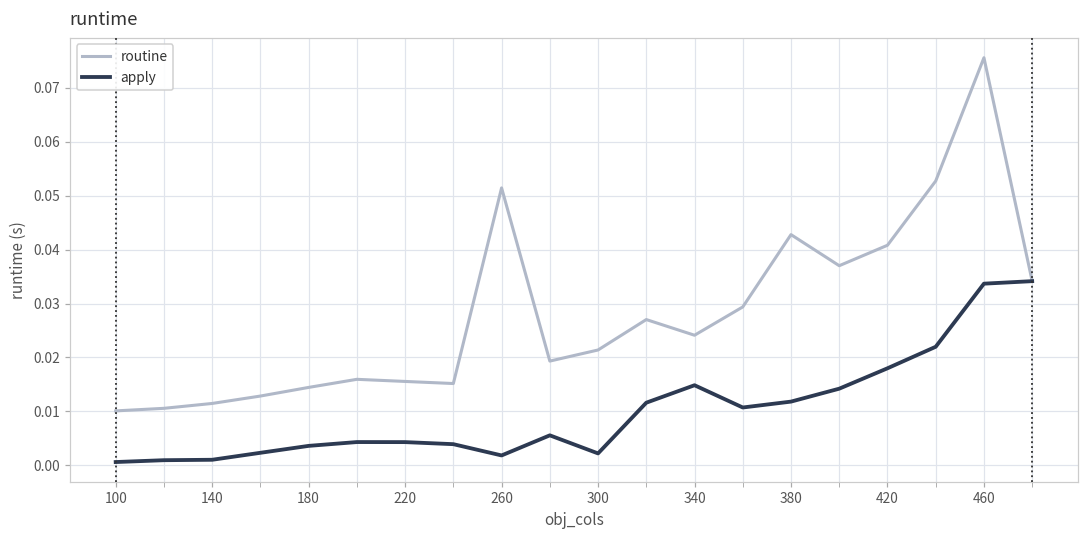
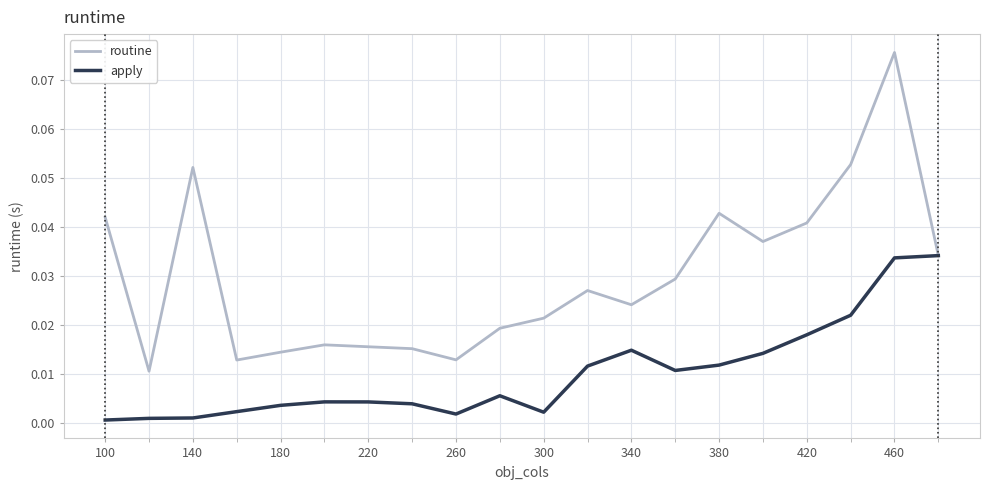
  {
    "routine": {
-     "100": 0.010,
-     "140": 0.011,
+     "100": 0.042,
+     "140": 0.052,
      "180": 0.014,
      "220": 0.016,
-     "260": 0.051,
+     "260": 0.013,
      "300": 0.021,
      "340": 0.024,
      "380": 0.043,
      "420": 0.041,
      "460": 0.076
    },
    "apply": {
      "100": 0.001,
      "140": 0.001,
      "180": 0.004,
      "220": 0.004,
      "260": 0.002,
      "300": 0.002,
      "340": 0.015,
      "380": 0.012,
      "420": 0.018,
      "460": 0.034
    }
  }
